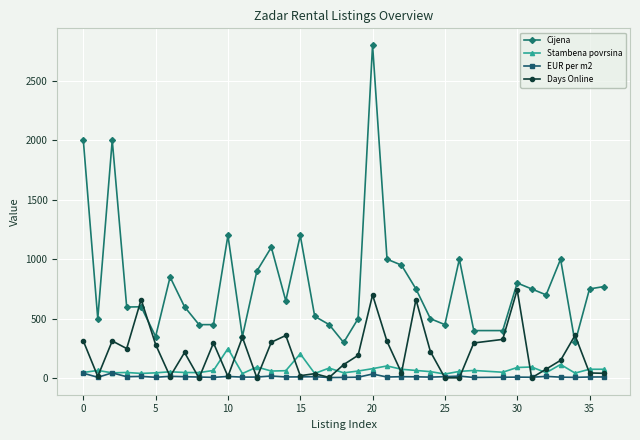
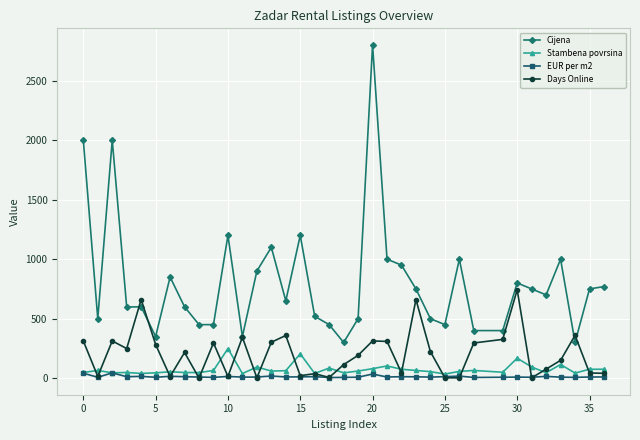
  {
    "Stambena povrsina": {
      "5": 50,
      "10": 250,
      "15": 210,
      "20": 80,
      "25": 40,
-     "30": 90,
+     "30": 170,
      "35": 80
    },
    "Days Online": {
      "0": 310,
      "5": 280,
-     "20": 700,
+     "20": 310,
      "30": 740,
      "35": 40
    }
  }
